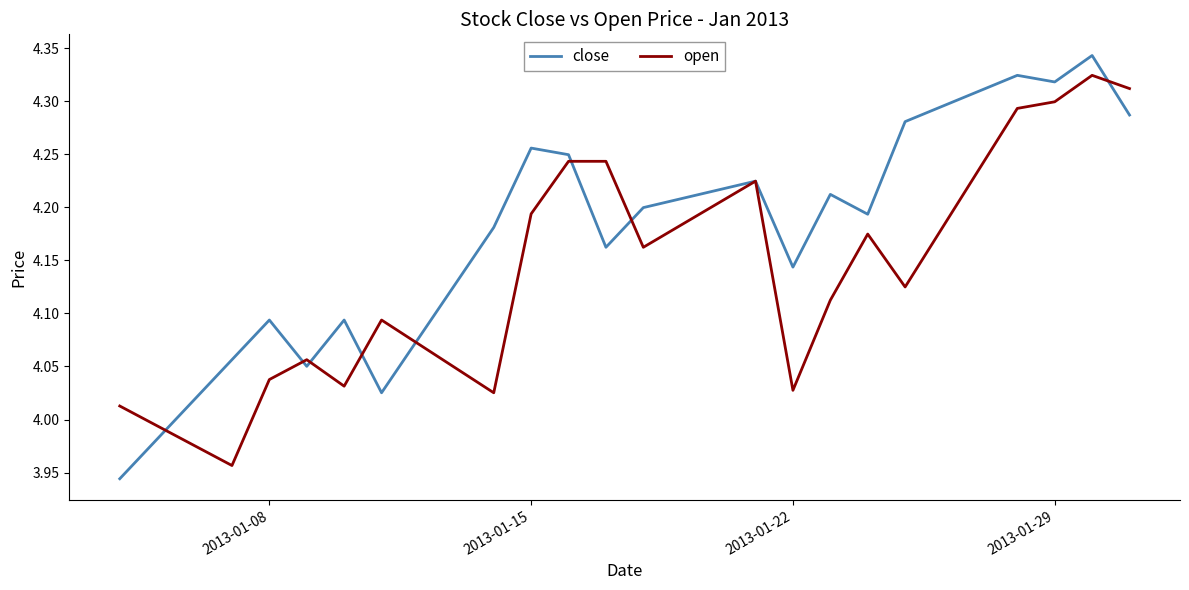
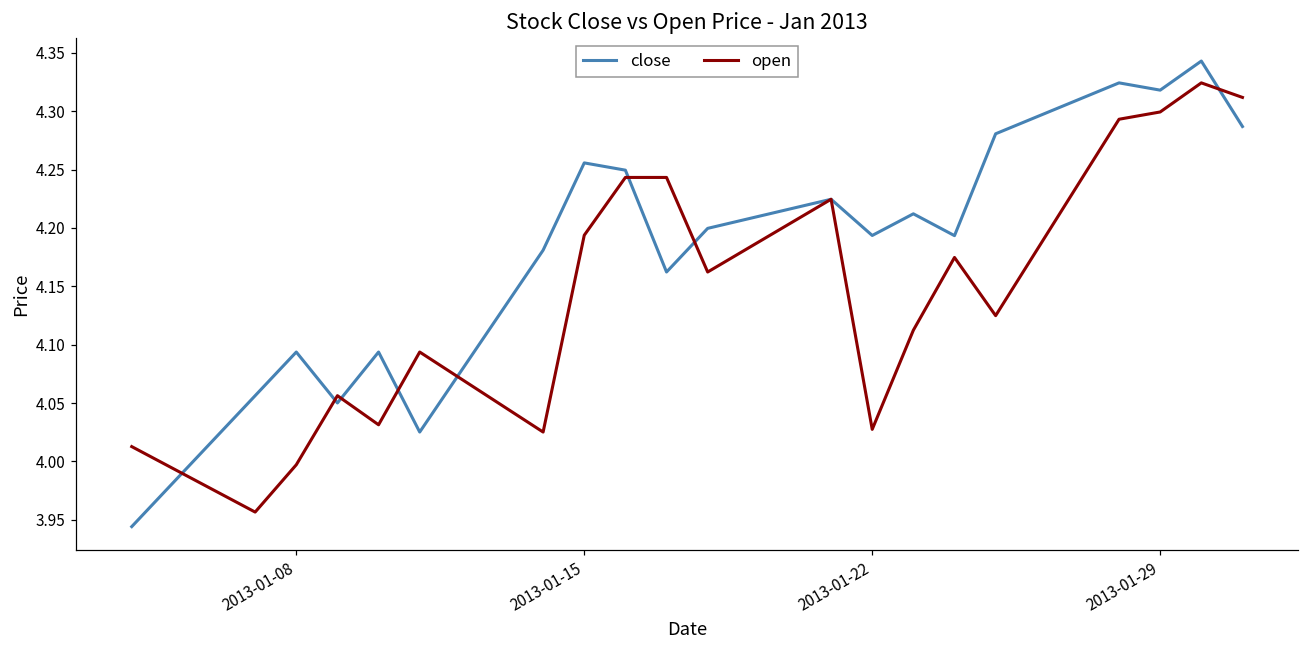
  {
    "close": {
      "2013-01-08": 4.094,
      "2013-01-15": 4.256,
-     "2013-01-22": 4.144,
+     "2013-01-22": 4.194,
      "2013-01-29": 4.318
    },
    "open": {
-     "2013-01-08": 4.038,
+     "2013-01-08": 3.997,
      "2013-01-15": 4.194,
      "2013-01-22": 4.028,
      "2013-01-29": 4.299
    }
  }
